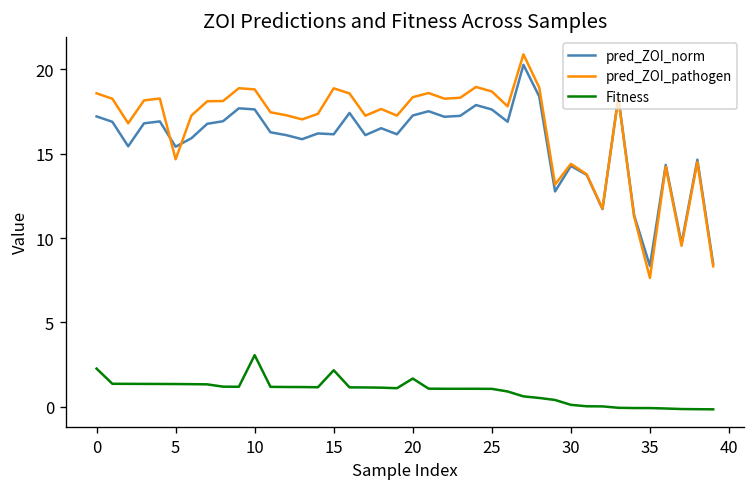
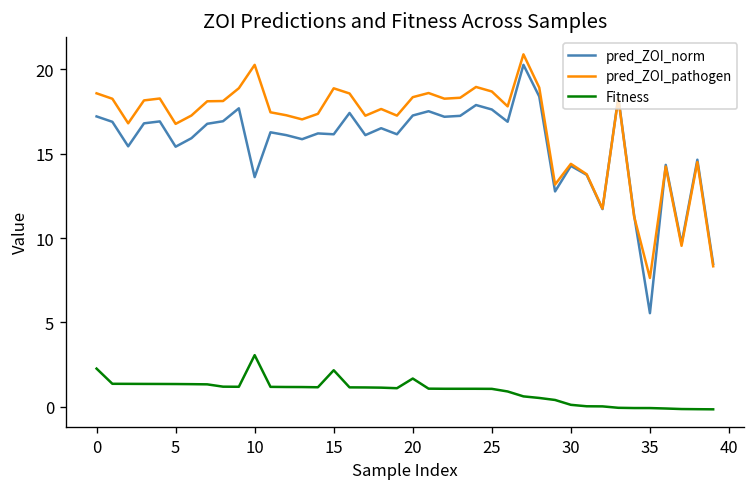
  {
    "pred_ZOI_norm": {
      "0": 17.2,
      "5": 15.4,
-     "10": 17.6,
+     "10": 13.6,
      "15": 16.2,
      "20": 17.3,
      "25": 17.6,
-     "35": 8.3
+     "35": 5.6
    },
    "pred_ZOI_pathogen": {
      "0": 18.6,
-     "5": 14.7,
-     "10": 18.8,
+     "5": 16.8,
+     "10": 20.3,
      "15": 18.9,
      "20": 18.3,
      "25": 18.7,
      "35": 7.6
    },
    "Fitness": {
      "0": 2.3,
      "5": 1.4,
      "10": 3.1,
      "15": 2.2,
      "20": 1.7,
      "25": 1.1,
      "30": 0.1,
      "35": -0.1
    }
  }
